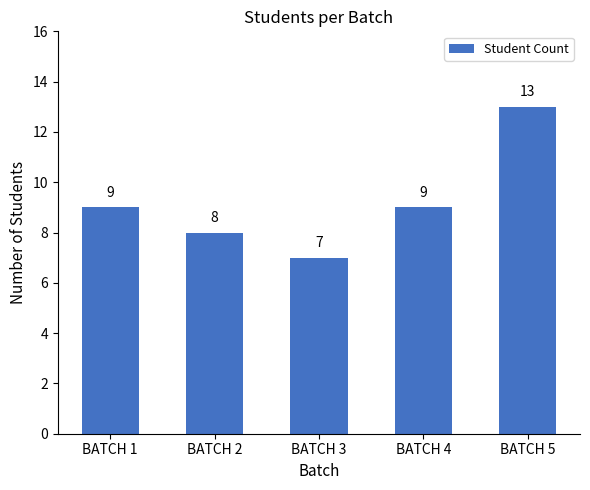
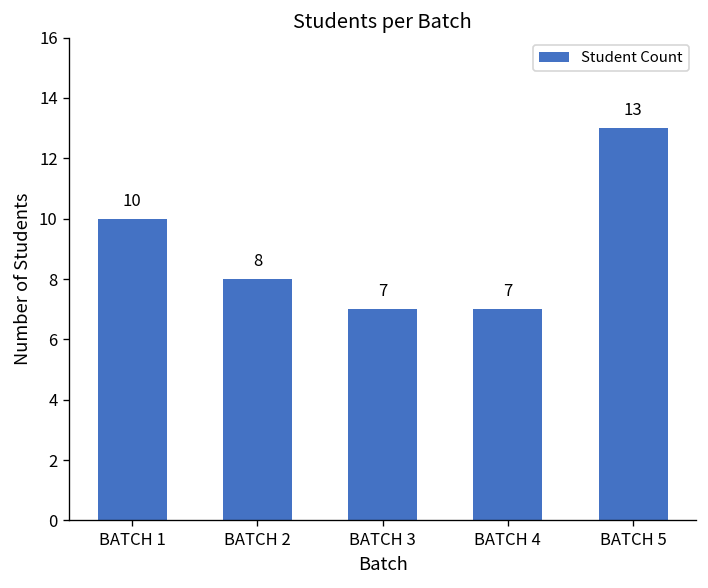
  {
-   "BATCH 1": 9,
+   "BATCH 1": 10,
    "BATCH 2": 8,
    "BATCH 3": 7,
-   "BATCH 4": 9,
+   "BATCH 4": 7,
    "BATCH 5": 13
  }
